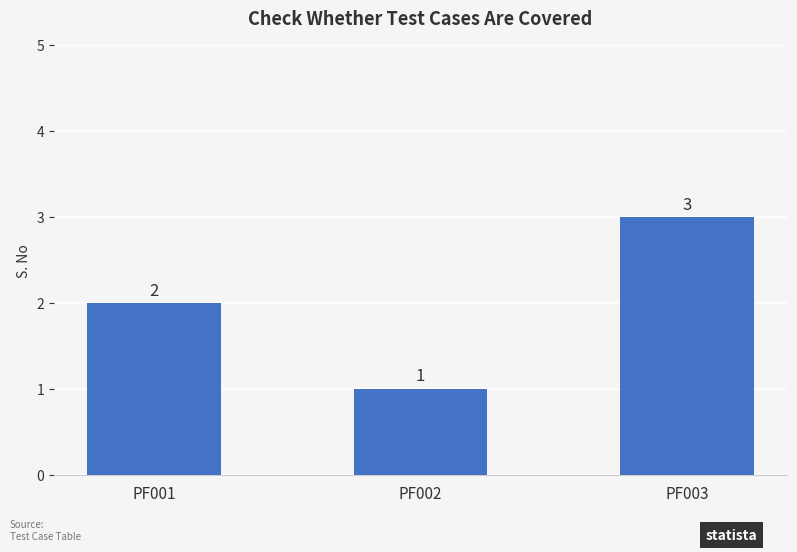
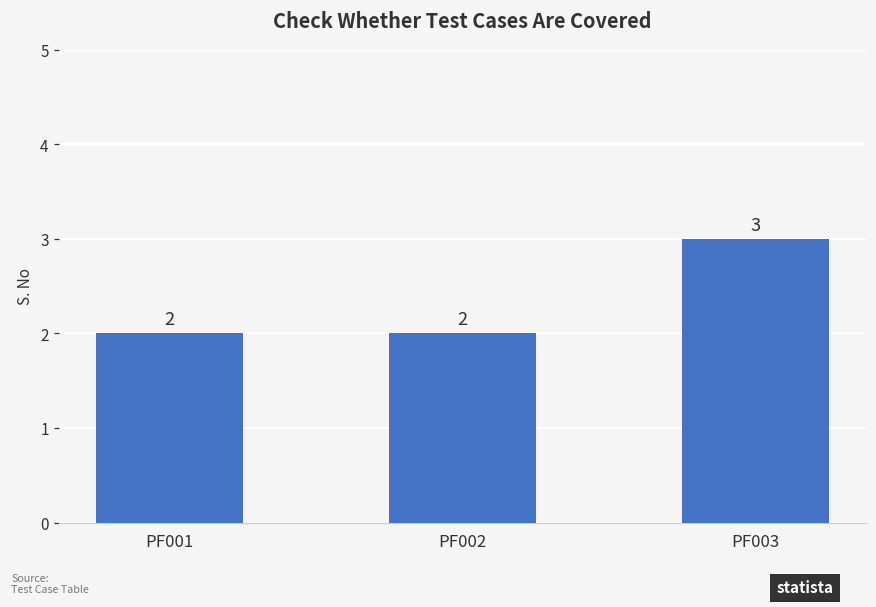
  {
    "PF001": 2,
-   "PF002": 1,
+   "PF002": 2,
    "PF003": 3
  }
